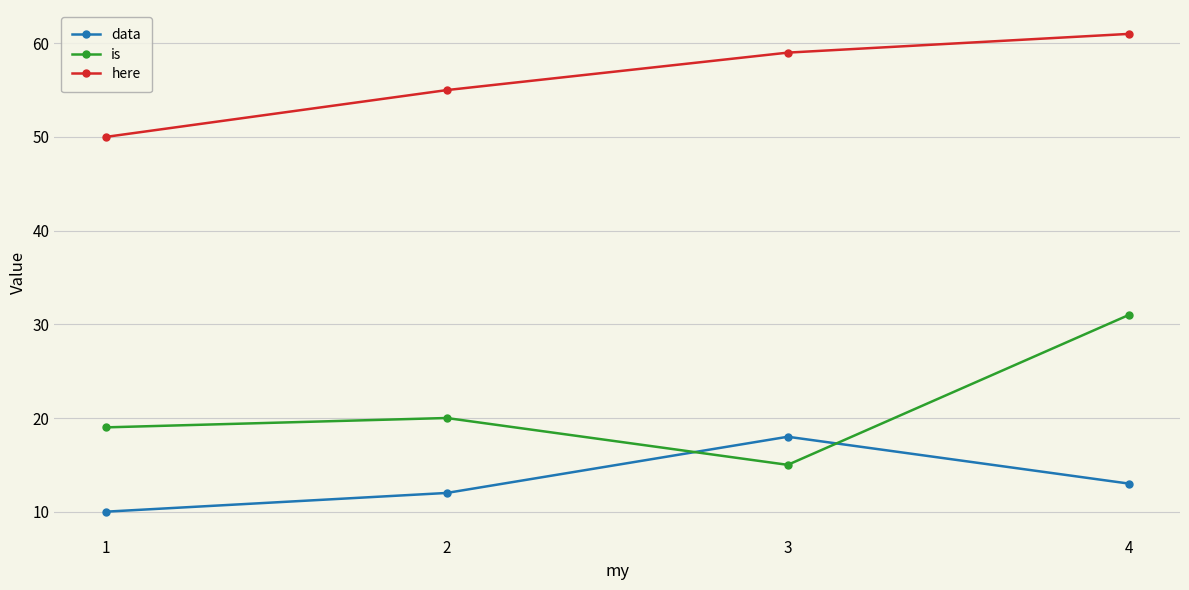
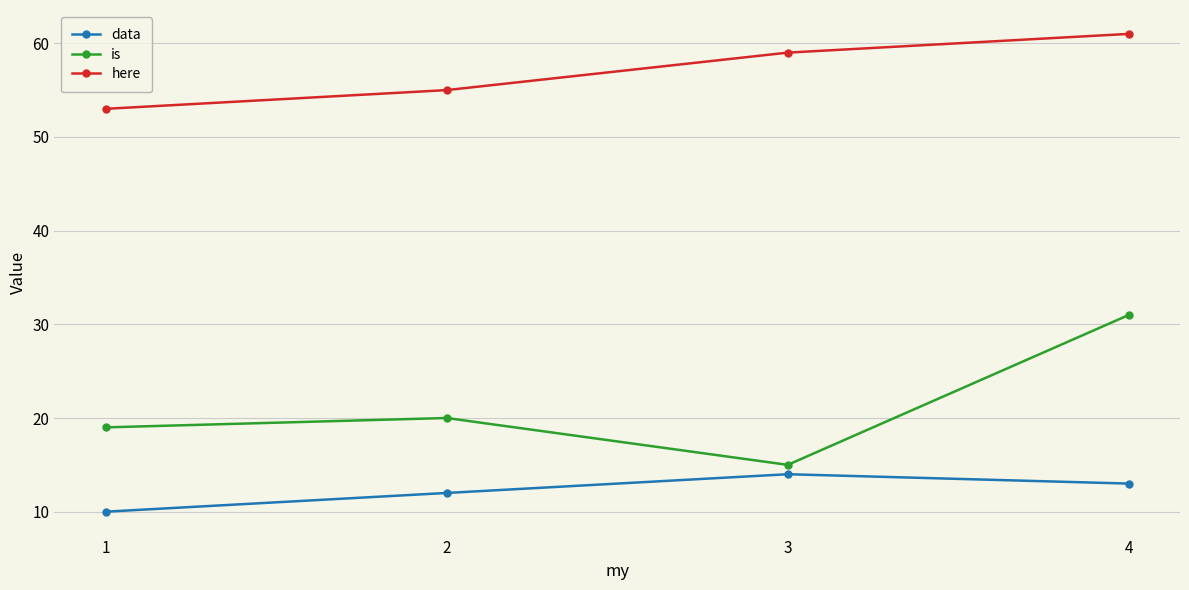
  {
    "data": {
      "1": 10,
      "2": 12,
-     "3": 18,
+     "3": 14,
      "4": 13
    },
    "is": {
      "1": 19,
      "2": 20,
      "3": 15,
      "4": 31
    },
    "here": {
-     "1": 50,
+     "1": 53,
      "2": 55,
      "3": 59,
      "4": 61
    }
  }
